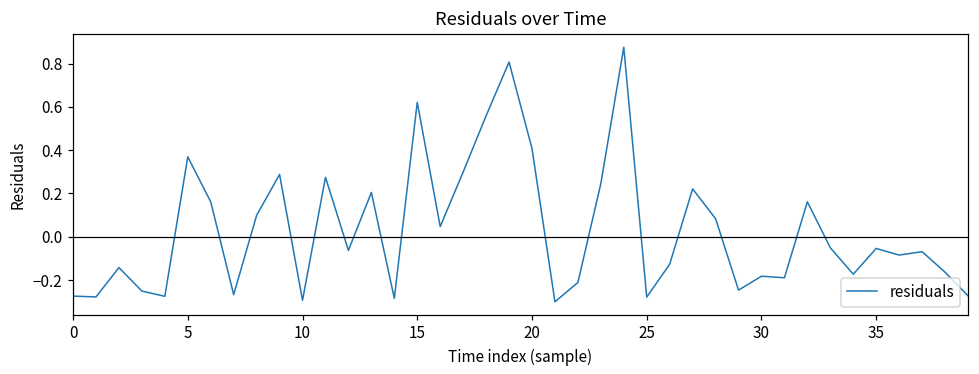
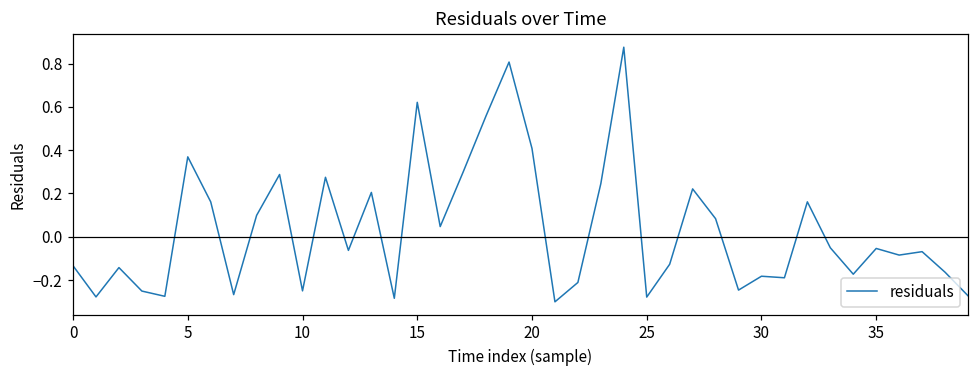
  {
-   "0": -0.27,
+   "0": -0.13,
    "5": 0.37,
-   "10": -0.29,
+   "10": -0.25,
    "15": 0.62,
    "20": 0.41,
    "25": -0.28,
    "30": -0.18,
    "35": -0.05
  }
